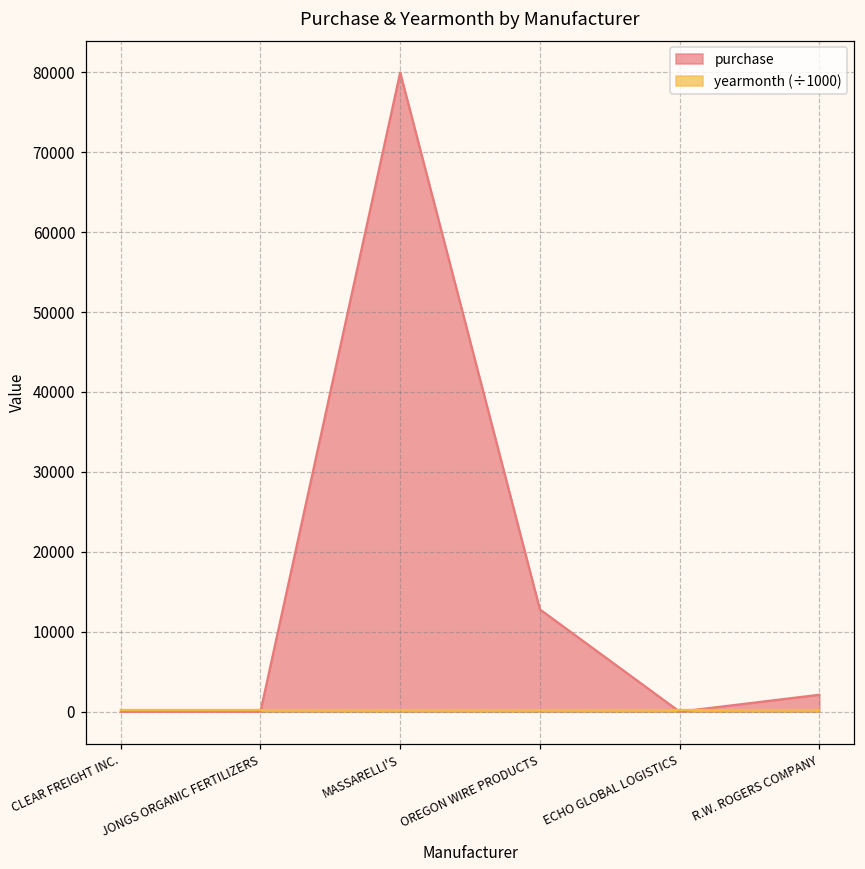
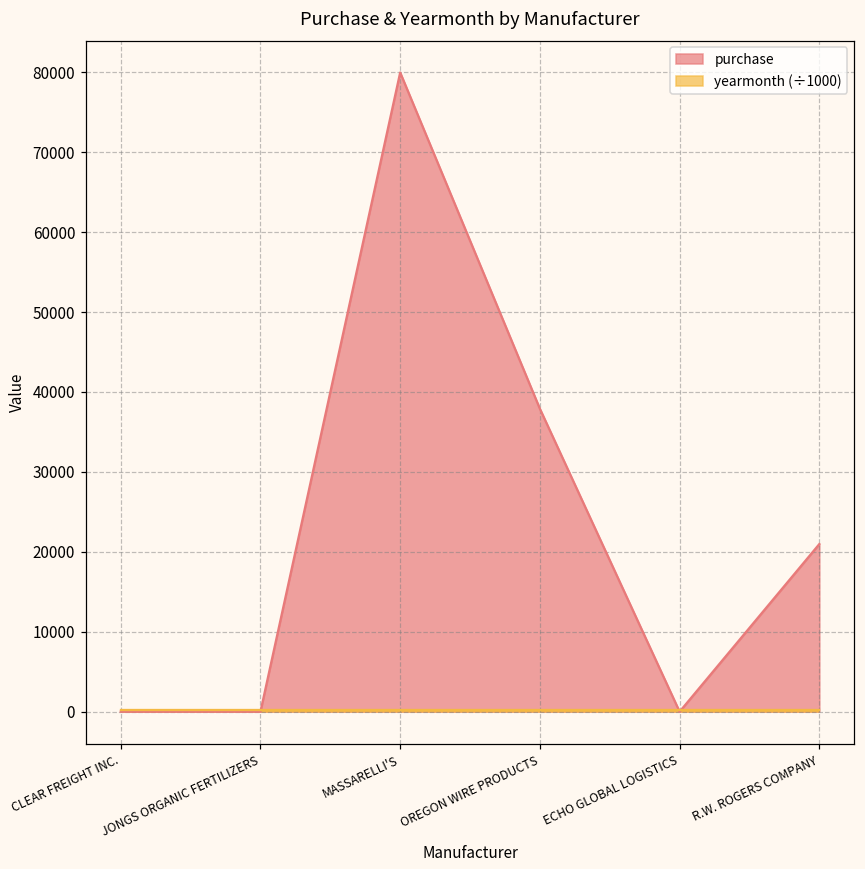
  {
    "purchase": {
      "MASSARELLI'S": 80000,
-     "OREGON WIRE PRODUCTS": 13000,
-     "R.W. ROGERS COMPANY": 2000
+     "OREGON WIRE PRODUCTS": 38000,
+     "R.W. ROGERS COMPANY": 21000
    },
    "yearmonth (÷1000)": {
      "MASSARELLI'S": 0,
      "OREGON WIRE PRODUCTS": 0,
      "R.W. ROGERS COMPANY": 0
    }
  }
